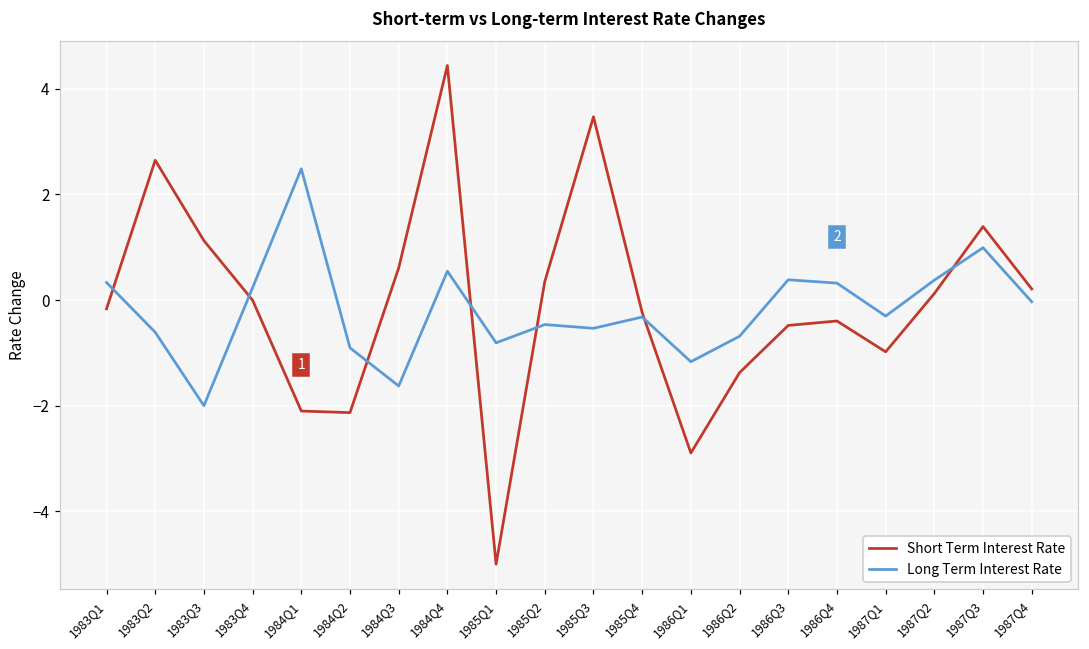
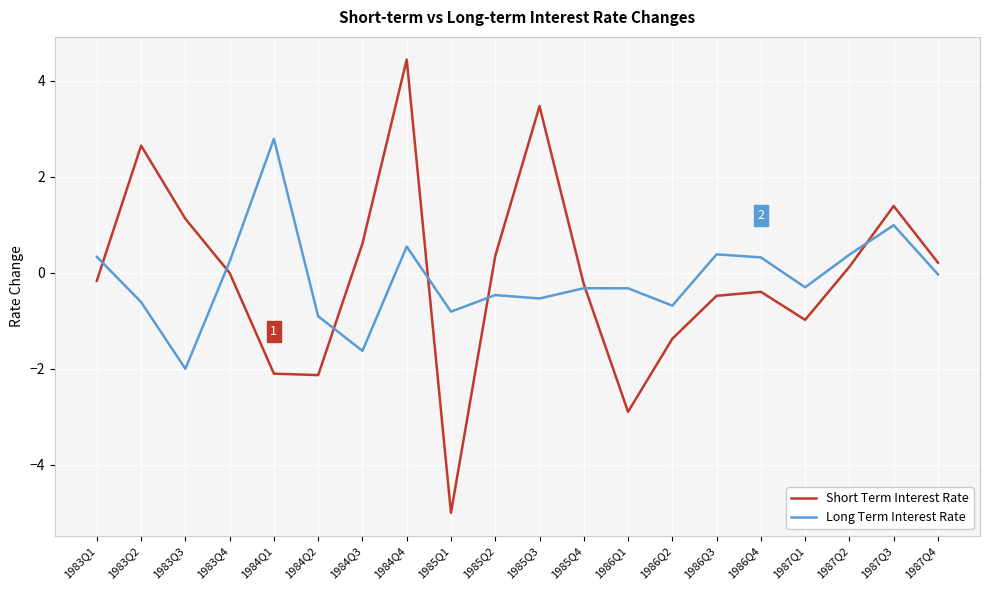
  {
    "Short Term Interest Rate": {
      "1983Q1": -0.2,
      "1983Q2": 2.6,
      "1983Q3": 1.1,
      "1983Q4": 0.0,
      "1984Q1": -2.1,
      "1984Q2": -2.1,
      "1984Q3": 0.6,
      "1984Q4": 4.4,
      "1985Q1": -5.0,
      "1985Q2": 0.3,
      "1985Q3": 3.5,
      "1985Q4": -0.2,
      "1986Q1": -2.9,
      "1986Q2": -1.4,
      "1986Q3": -0.5,
      "1986Q4": -0.4,
      "1987Q1": -1.0,
      "1987Q2": 0.1,
      "1987Q3": 1.4,
      "1987Q4": 0.2
    },
    "Long Term Interest Rate": {
      "1983Q1": 0.3,
      "1983Q2": -0.6,
      "1983Q3": -2.0,
      "1983Q4": 0.2,
-     "1984Q1": 2.5,
+     "1984Q1": 2.8,
      "1984Q2": -0.9,
      "1984Q3": -1.6,
      "1984Q4": 0.5,
      "1985Q1": -0.8,
      "1985Q2": -0.5,
      "1985Q3": -0.5,
      "1985Q4": -0.3,
-     "1986Q1": -1.2,
+     "1986Q1": -0.3,
      "1986Q2": -0.7,
      "1986Q3": 0.4,
      "1986Q4": 0.3,
      "1987Q1": -0.3,
      "1987Q2": 0.4,
      "1987Q3": 1.0,
      "1987Q4": 0.0
    }
  }
